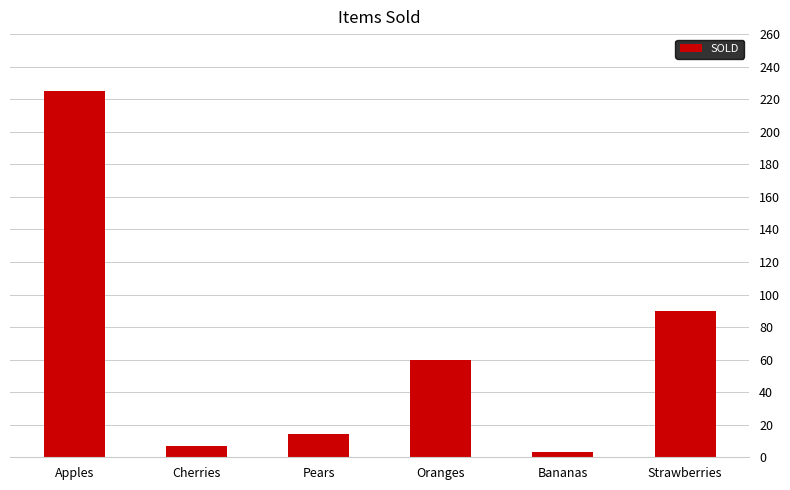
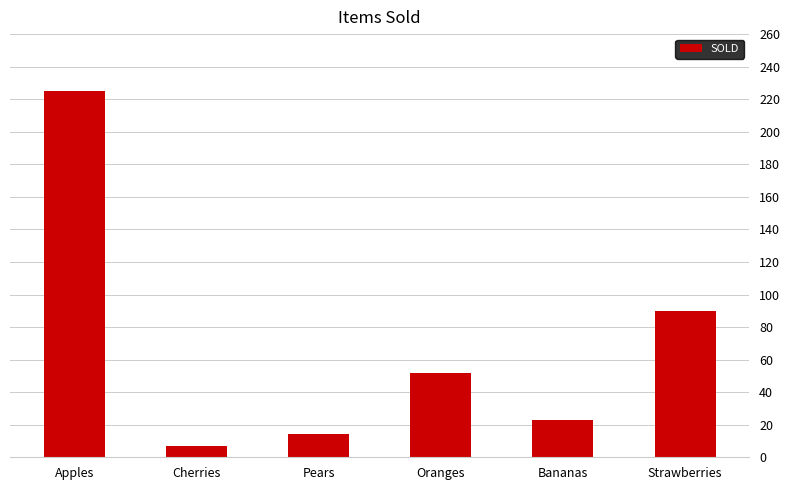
  {
    "Apples": 225,
    "Cherries": 7,
    "Pears": 14,
-   "Oranges": 60,
-   "Bananas": 3,
+   "Oranges": 52,
+   "Bananas": 23,
    "Strawberries": 90
  }
